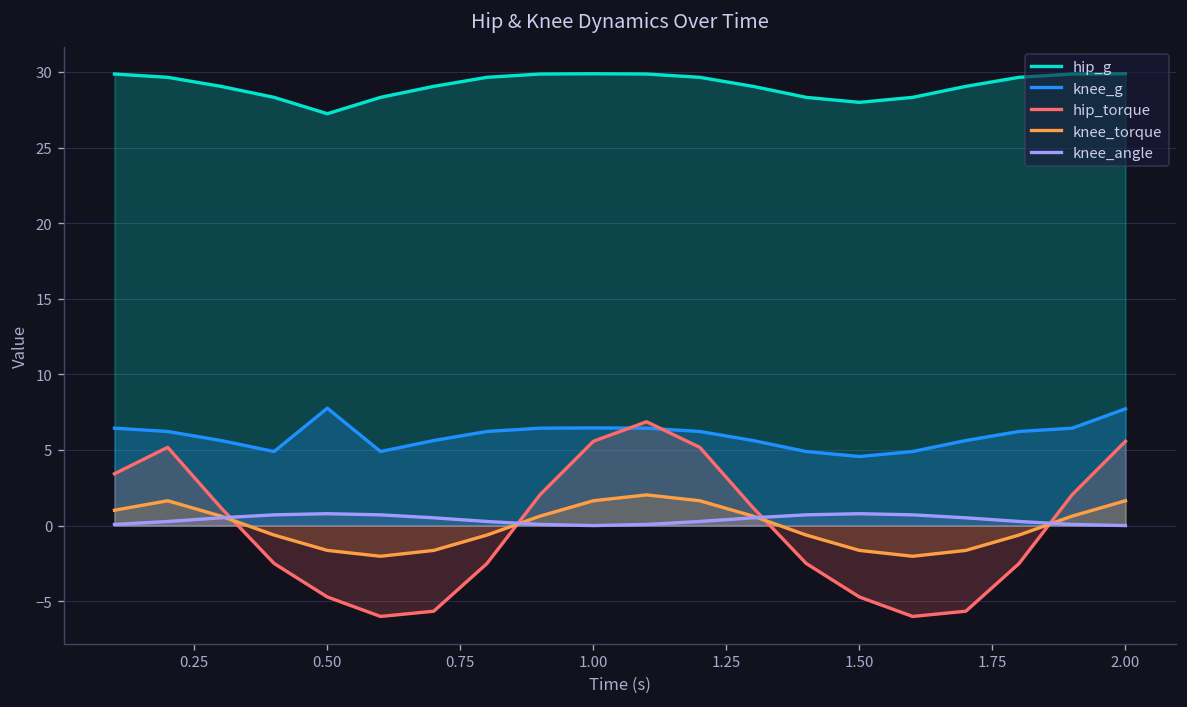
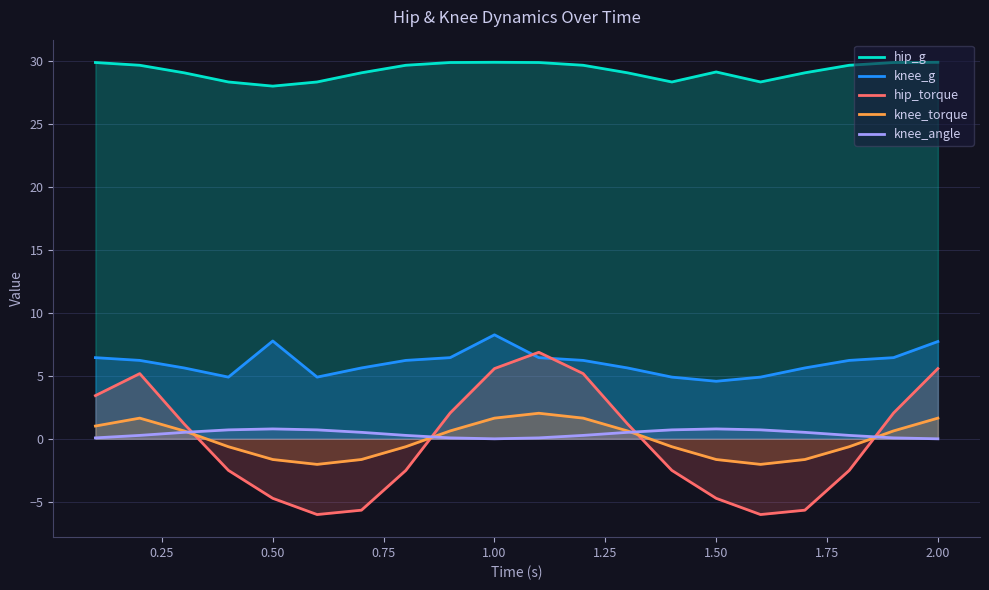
  {
    "hip_g": {
-     "0.50": 27.2,
+     "0.50": 28.0,
      "1.00": 29.9,
-     "1.50": 28.0
+     "1.50": 29.1
    },
    "knee_g": {
      "0.50": 7.8,
-     "1.00": 6.5,
+     "1.00": 8.3,
      "1.50": 4.6,
      "2.00": 7.7
    },
    "knee_angle": {
      "0.50": 0.8,
      "1.00": 0.0,
      "1.50": 0.8,
      "2.00": 0.0
    }
  }
